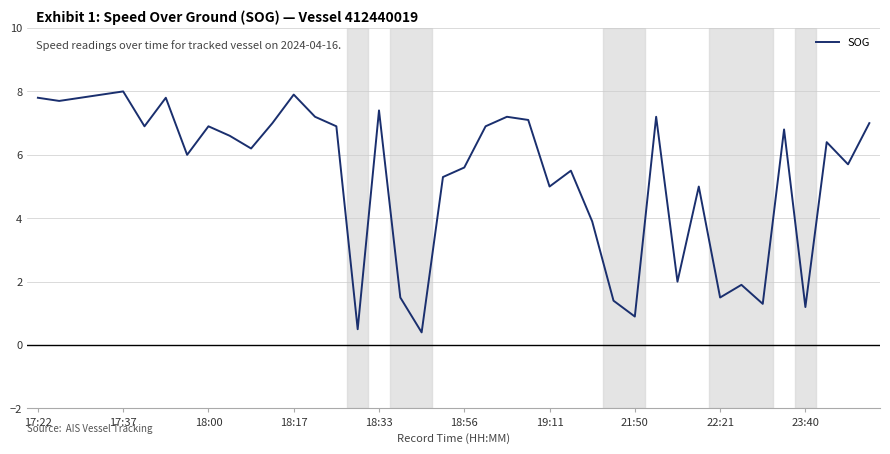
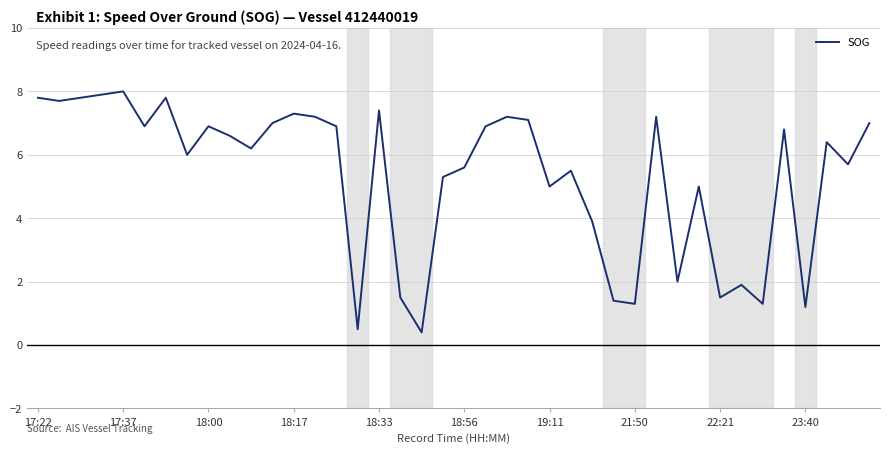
  {
    "17:22": 7.8,
    "17:37": 8.0,
    "18:00": 6.9,
-   "18:17": 7.9,
+   "18:17": 7.3,
    "18:33": 7.4,
    "18:56": 5.6,
    "19:11": 5.0,
-   "21:50": 0.9,
+   "21:50": 1.3,
    "22:21": 1.5,
    "23:40": 1.2
  }
